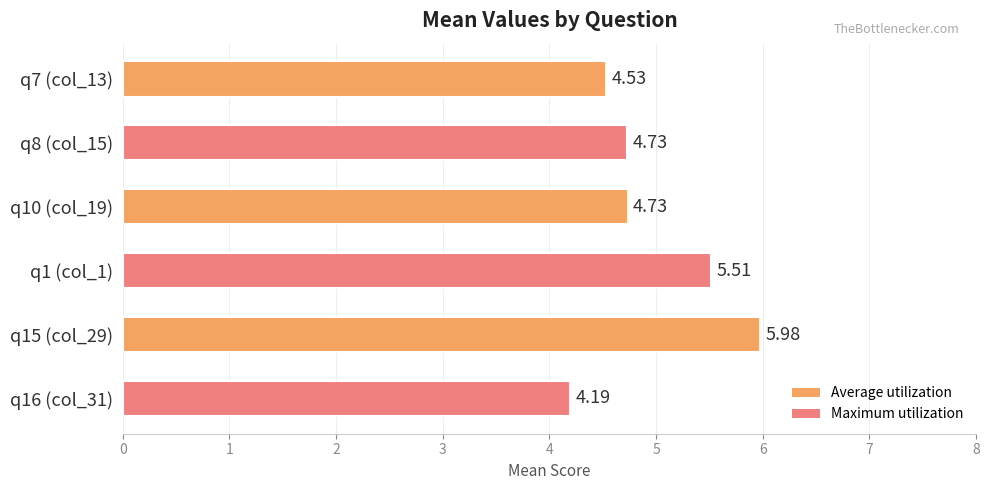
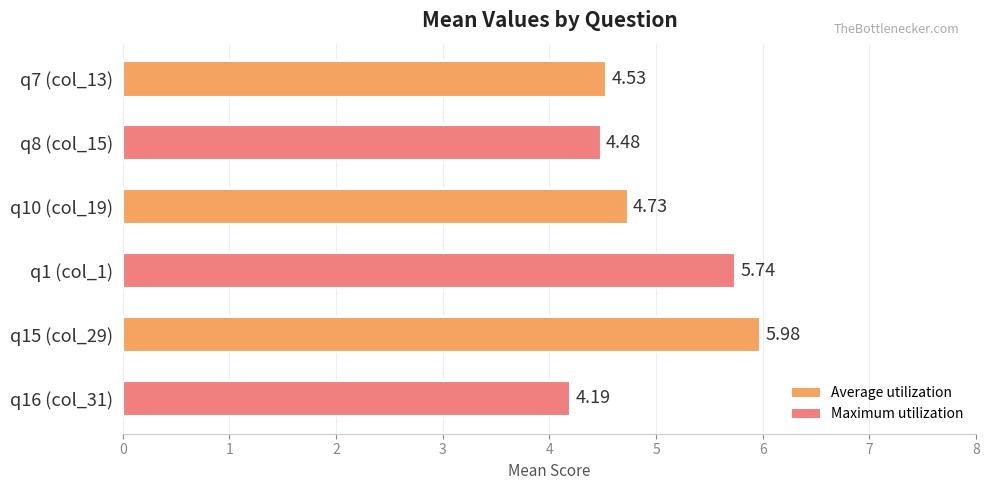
  {
    "q7 (col_13)": 4.53,
-   "q8 (col_15)": 4.73,
+   "q8 (col_15)": 4.48,
    "q10 (col_19)": 4.73,
-   "q1 (col_1)": 5.51,
+   "q1 (col_1)": 5.74,
    "q15 (col_29)": 5.98,
    "q16 (col_31)": 4.19
  }
